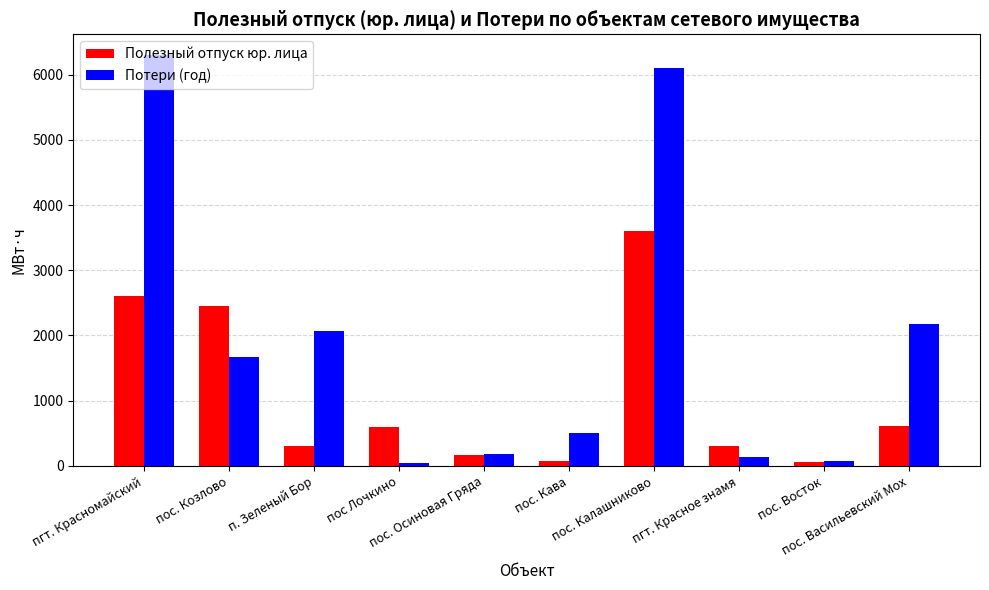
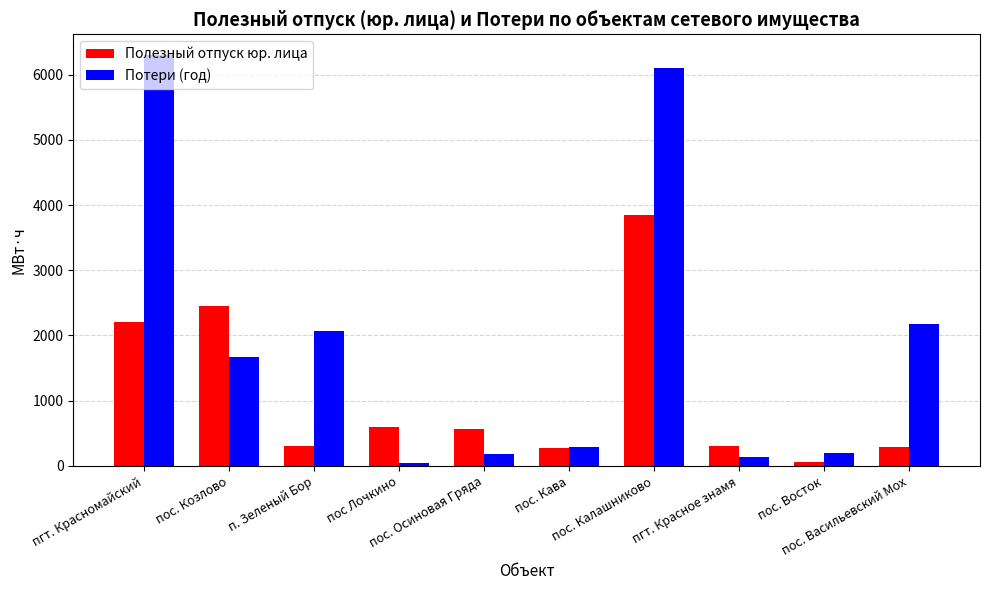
  {
    "Полезный отпуск юр. лица": {
-     "пгт. Красномайский": 2600,
+     "пгт. Красномайский": 2200,
      "пос. Козлово": 2500,
      "п. Зеленый Бор": 300,
      "пос Лочкино": 600,
-     "пос. Осиновая Гряда": 200,
-     "пос. Кава": 100,
-     "пос. Калашниково": 3600,
+     "пос. Осиновая Гряда": 600,
+     "пос. Кава": 300,
+     "пос. Калашниково": 3800,
      "пгт. Красное знамя": 300,
      "пос. Восток": 100,
-     "пос. Васильевский Мох": 600
+     "пос. Васильевский Мох": 300
    },
    "Потери (год)": {
      "пос. Козлово": 1700,
      "п. Зеленый Бор": 2100,
      "пос Лочкино": 0,
      "пос. Осиновая Гряда": 200,
-     "пос. Кава": 500,
+     "пос. Кава": 300,
      "пос. Калашниково": 6100,
      "пгт. Красное знамя": 100,
-     "пос. Восток": 100,
+     "пос. Восток": 200,
      "пос. Васильевский Мох": 2200
    }
  }
